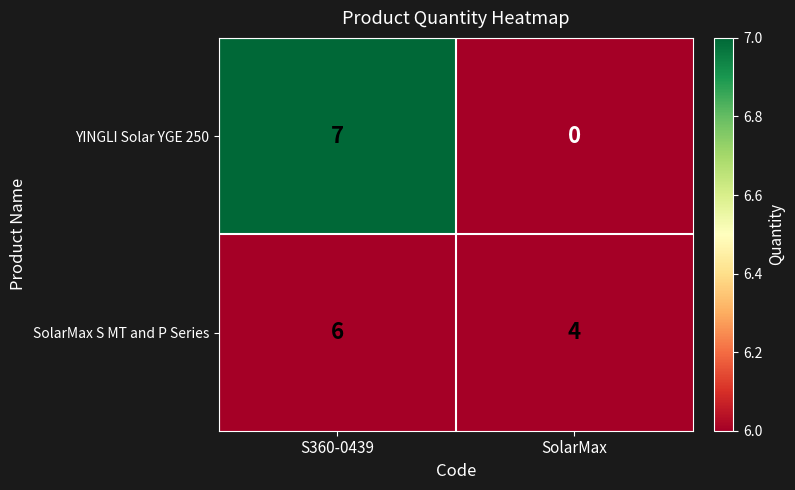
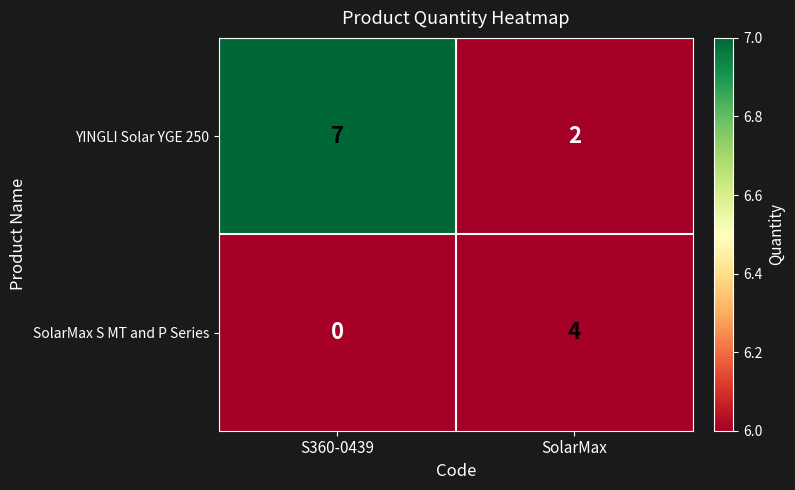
  {
    "YINGLI Solar YGE 250": {
      "S360-0439": 7,
-     "SolarMax": 0
+     "SolarMax": 2
    },
    "SolarMax S MT and P Series": {
-     "S360-0439": 6,
+     "S360-0439": 0,
      "SolarMax": 4
    }
  }
